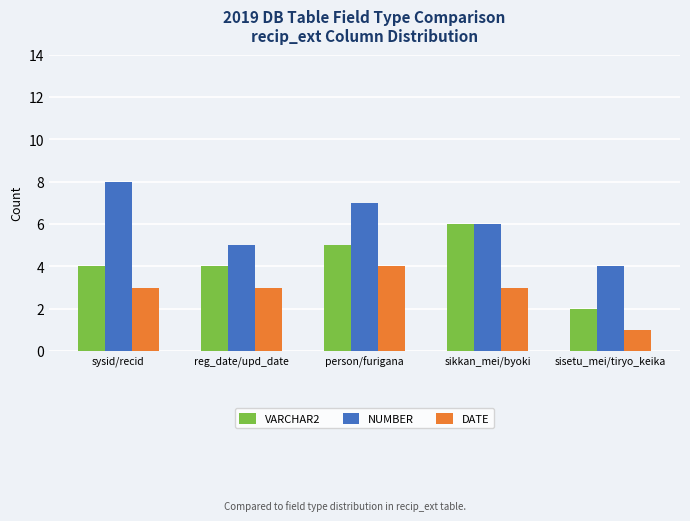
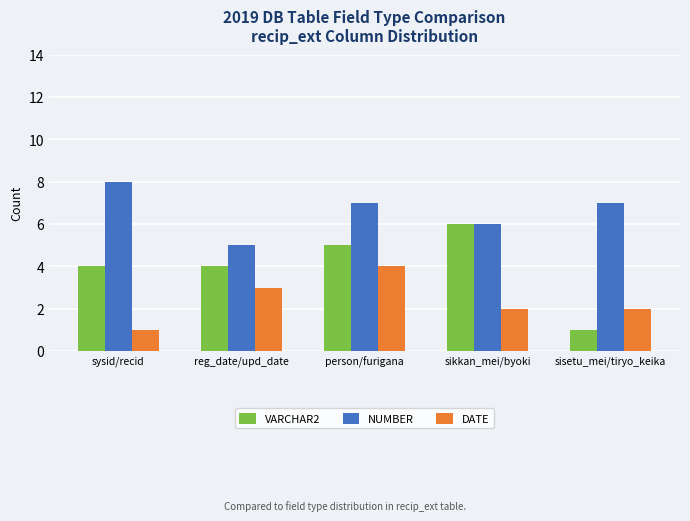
  {
    "VARCHAR2": {
      "sysid/recid": 4,
      "reg_date/upd_date": 4,
      "person/furigana": 5,
      "sikkan_mei/byoki": 6,
-     "sisetu_mei/tiryo_keika": 2
+     "sisetu_mei/tiryo_keika": 1
    },
    "NUMBER": {
      "sysid/recid": 8,
      "reg_date/upd_date": 5,
      "person/furigana": 7,
      "sikkan_mei/byoki": 6,
-     "sisetu_mei/tiryo_keika": 4
+     "sisetu_mei/tiryo_keika": 7
    },
    "DATE": {
-     "sysid/recid": 3,
+     "sysid/recid": 1,
      "reg_date/upd_date": 3,
      "person/furigana": 4,
-     "sikkan_mei/byoki": 3,
-     "sisetu_mei/tiryo_keika": 1
+     "sikkan_mei/byoki": 2,
+     "sisetu_mei/tiryo_keika": 2
    }
  }
